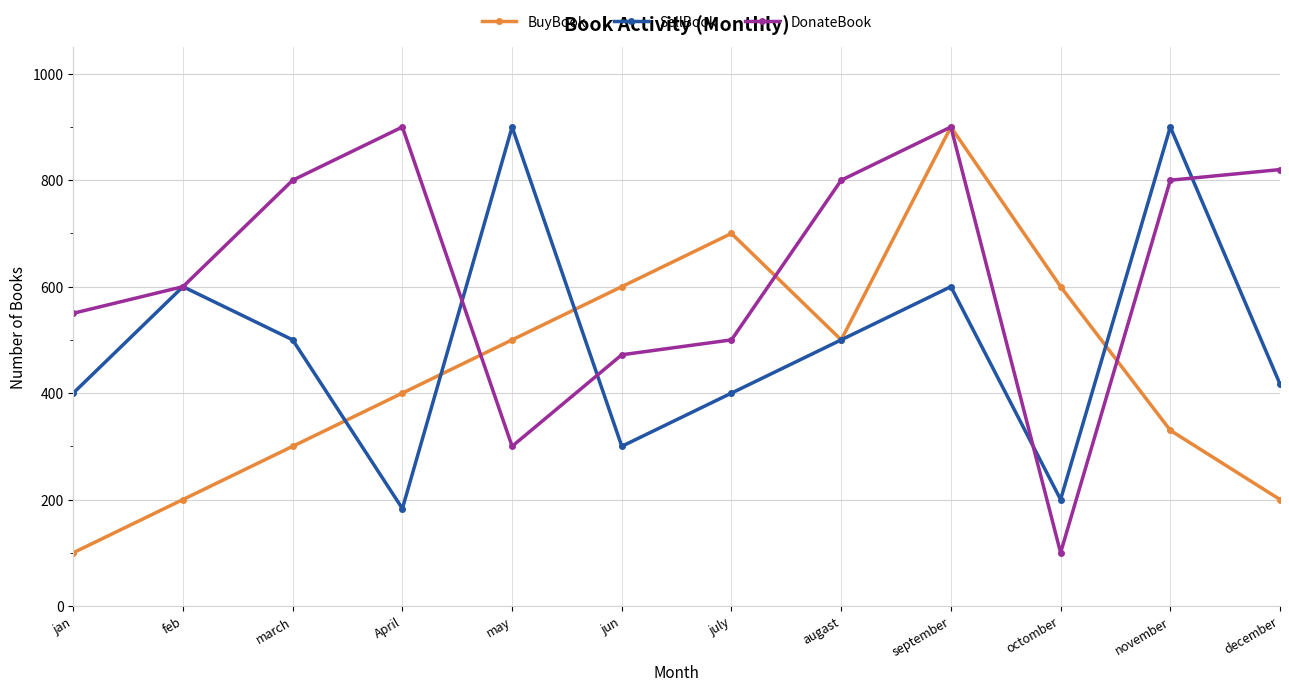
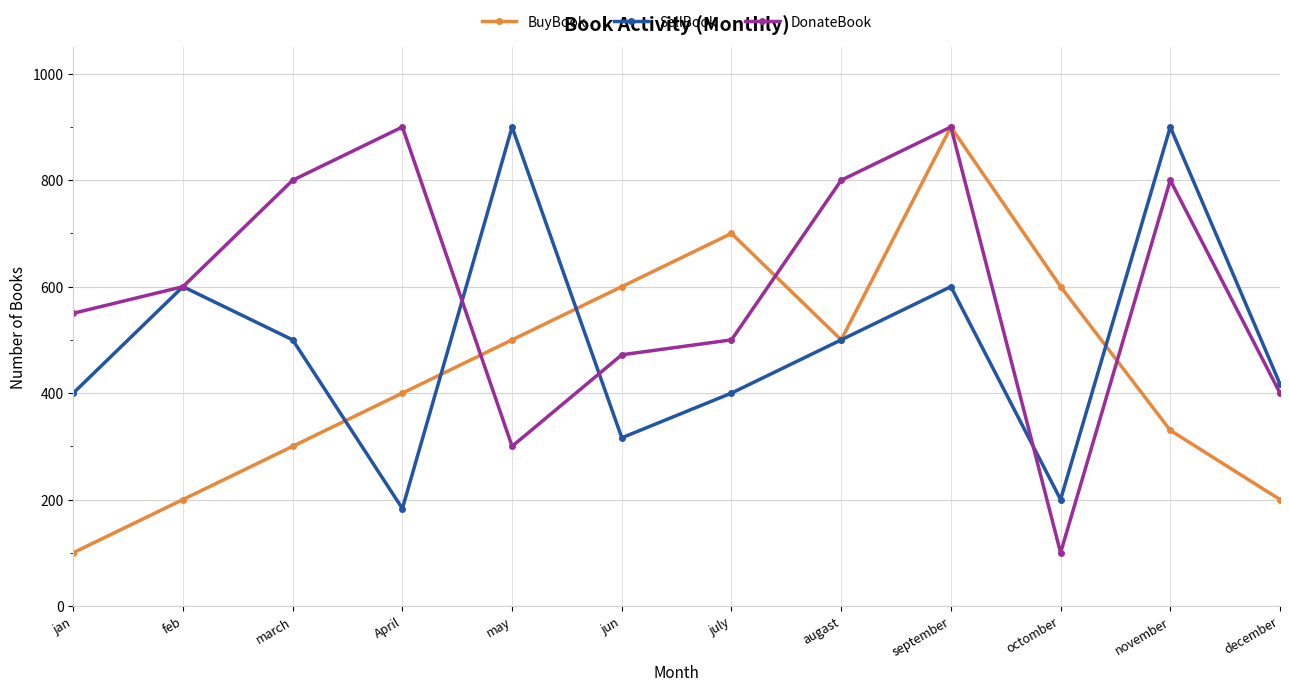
  {
    "BuyBook": {
      "jan": 100,
      "feb": 200,
      "march": 300,
      "April": 400,
      "may": 500,
      "jun": 600,
      "july": 700,
      "octomber": 600,
      "november": 330,
      "december": 200
    },
    "SellBook": {
      "jan": 400,
      "march": 500,
      "April": 180,
      "may": 900,
-     "jun": 300,
+     "jun": 320,
      "july": 400,
      "september": 600,
      "octomber": 200,
      "november": 900,
      "december": 420
    },
    "DonateBook": {
      "jan": 550,
      "march": 800,
      "April": 900,
      "may": 300,
      "jun": 470,
      "july": 500,
      "augast": 800,
      "octomber": 100,
      "november": 800,
-     "december": 820
+     "december": 400
    }
  }
